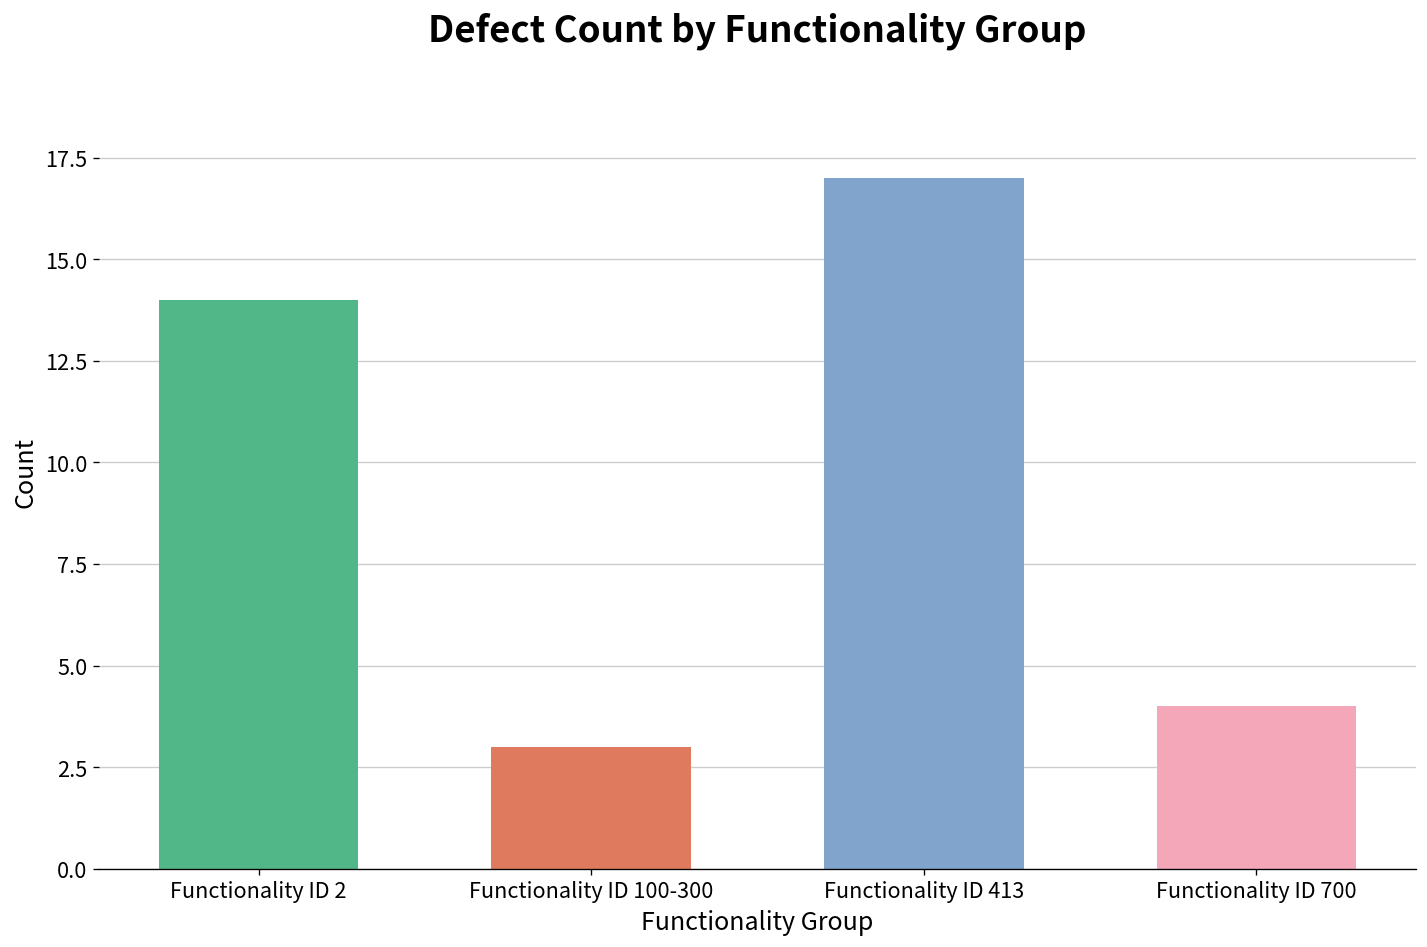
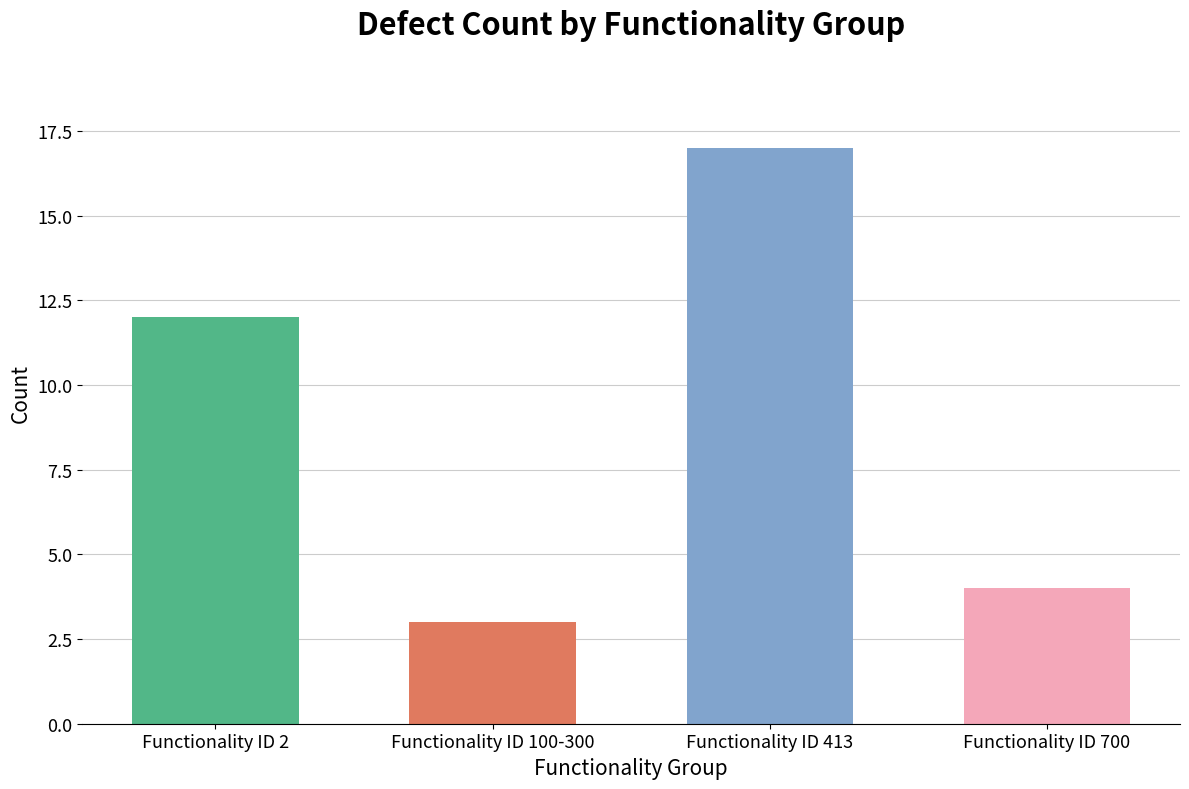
  {
-   "Functionality ID 2": 14,
+   "Functionality ID 2": 12,
    "Functionality ID 100-300": 3,
    "Functionality ID 413": 17,
    "Functionality ID 700": 4
  }
